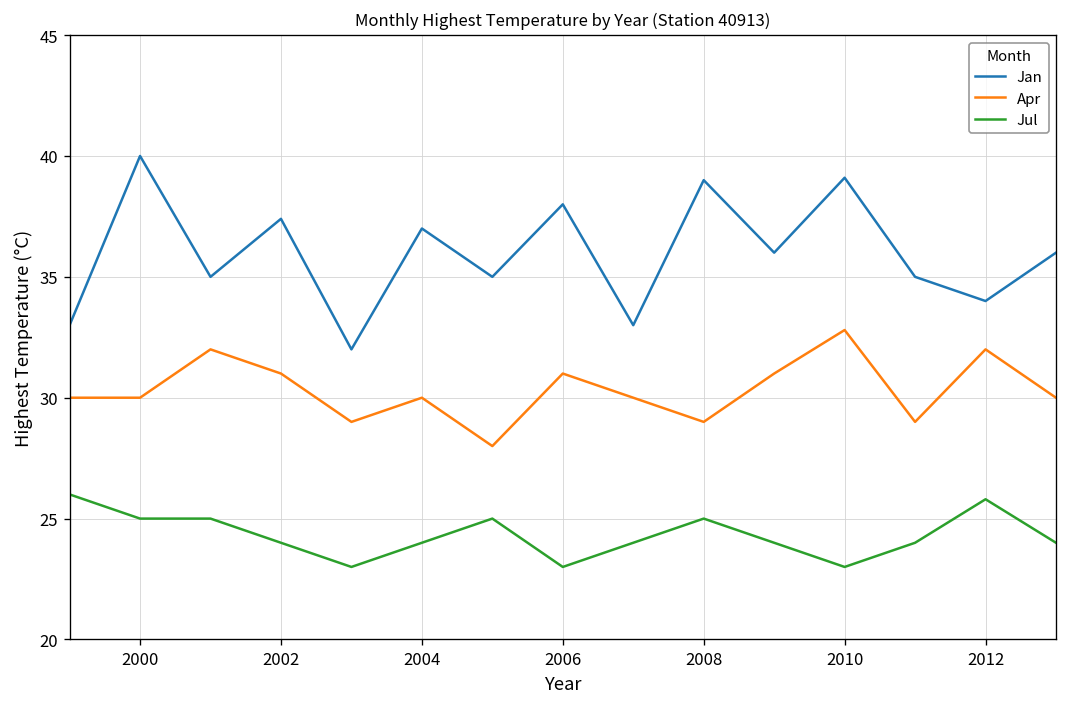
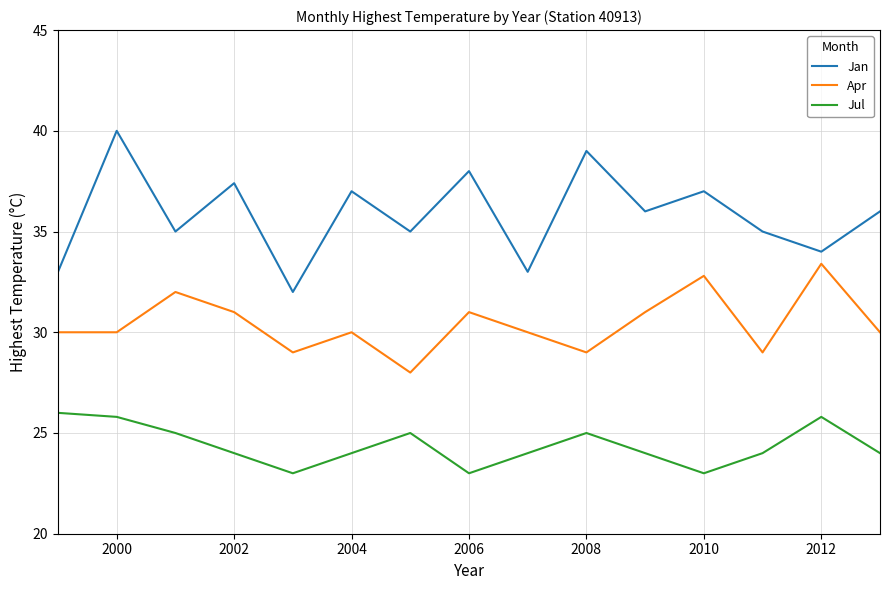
  {
    "Jan": {
      "2000": 40.0,
      "2002": 37.4,
      "2004": 37.0,
      "2006": 38.0,
      "2008": 39.0,
-     "2010": 39.1,
+     "2010": 37.0,
      "2012": 34.0
    },
    "Apr": {
      "2000": 30.0,
      "2002": 31.0,
      "2004": 30.0,
      "2006": 31.0,
      "2008": 29.0,
      "2010": 32.8,
-     "2012": 32.0
+     "2012": 33.4
    },
    "Jul": {
-     "2000": 25.0,
+     "2000": 25.8,
      "2002": 24.0,
      "2004": 24.0,
      "2006": 23.0,
      "2008": 25.0,
      "2010": 23.0,
      "2012": 25.8
    }
  }
